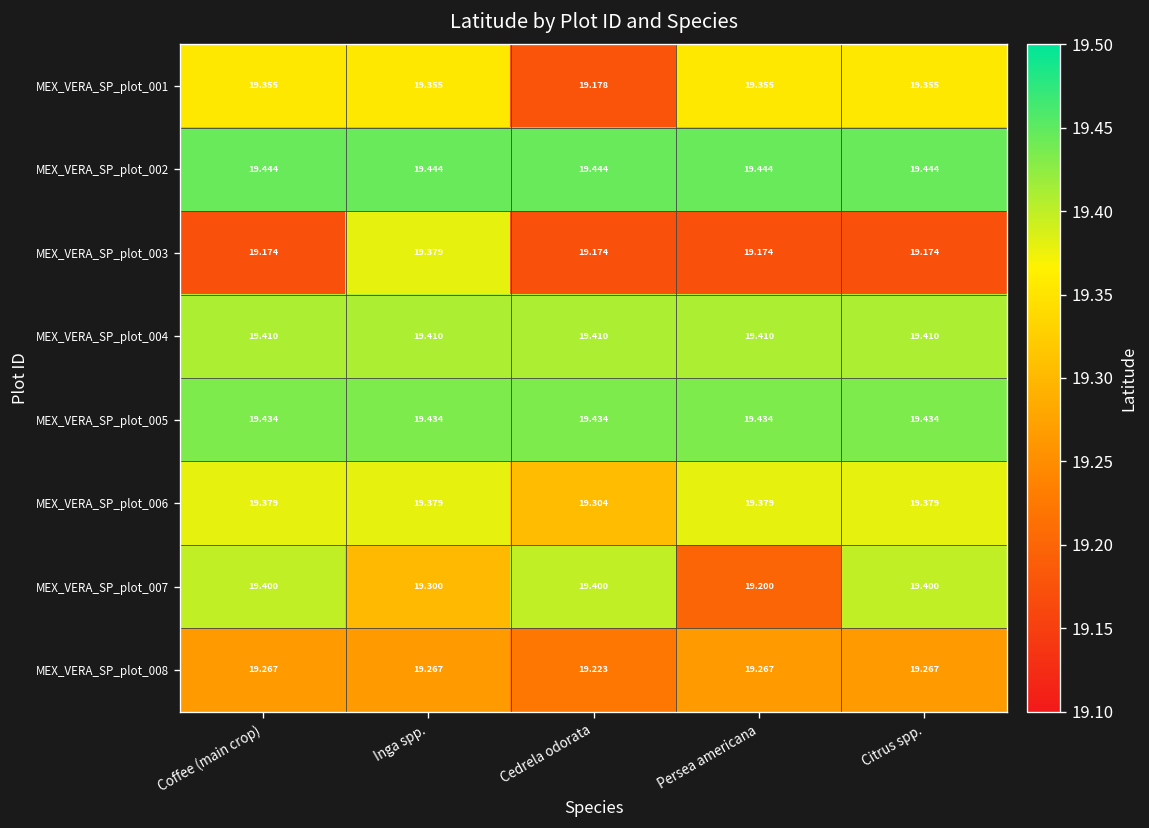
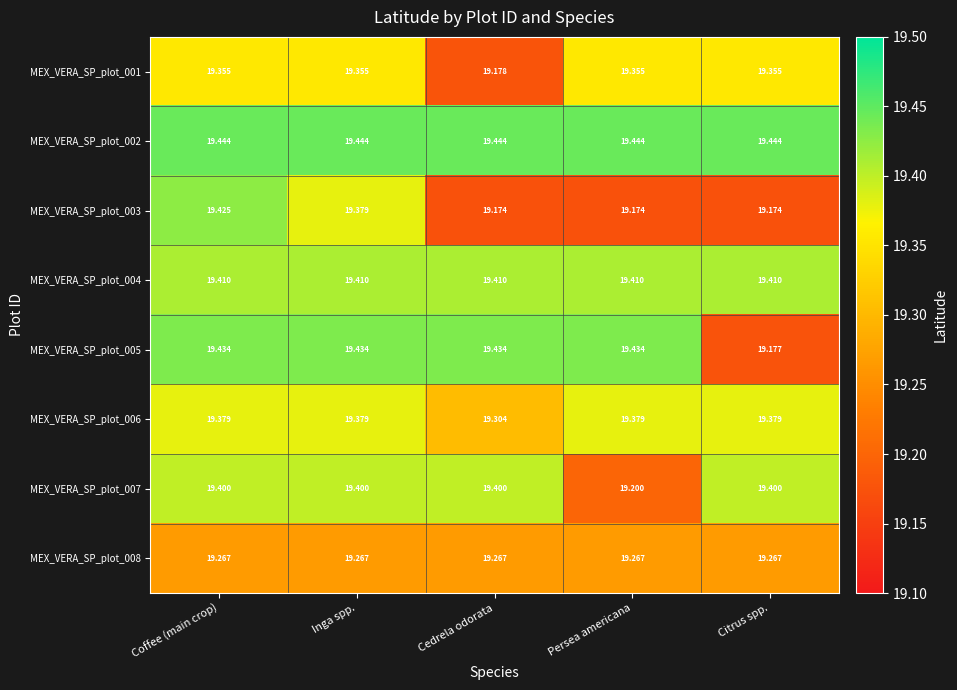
  {
    "MEX_VERA_SP_plot_001": {
      "Coffee (main crop)": 19.355,
      "Inga spp.": 19.355,
      "Cedrela odorata": 19.178,
      "Persea americana": 19.355,
      "Citrus spp.": 19.355
    },
    "MEX_VERA_SP_plot_002": {
      "Coffee (main crop)": 19.444,
      "Inga spp.": 19.444,
      "Cedrela odorata": 19.444,
      "Persea americana": 19.444,
      "Citrus spp.": 19.444
    },
    "MEX_VERA_SP_plot_003": {
-     "Coffee (main crop)": 19.174,
+     "Coffee (main crop)": 19.425,
      "Inga spp.": 19.379,
      "Cedrela odorata": 19.174,
      "Persea americana": 19.174,
      "Citrus spp.": 19.174
    },
    "MEX_VERA_SP_plot_004": {
      "Coffee (main crop)": 19.410,
      "Inga spp.": 19.410,
      "Cedrela odorata": 19.410,
      "Persea americana": 19.410,
      "Citrus spp.": 19.410
    },
    "MEX_VERA_SP_plot_005": {
      "Coffee (main crop)": 19.434,
      "Inga spp.": 19.434,
      "Cedrela odorata": 19.434,
      "Persea americana": 19.434,
-     "Citrus spp.": 19.434
+     "Citrus spp.": 19.177
    },
    "MEX_VERA_SP_plot_006": {
      "Coffee (main crop)": 19.379,
      "Inga spp.": 19.379,
      "Cedrela odorata": 19.304,
      "Persea americana": 19.379,
      "Citrus spp.": 19.379
    },
    "MEX_VERA_SP_plot_007": {
      "Coffee (main crop)": 19.400,
-     "Inga spp.": 19.300,
+     "Inga spp.": 19.400,
      "Cedrela odorata": 19.400,
      "Persea americana": 19.200,
      "Citrus spp.": 19.400
    },
    "MEX_VERA_SP_plot_008": {
      "Coffee (main crop)": 19.267,
      "Inga spp.": 19.267,
-     "Cedrela odorata": 19.223,
+     "Cedrela odorata": 19.267,
      "Persea americana": 19.267,
      "Citrus spp.": 19.267
    }
  }
